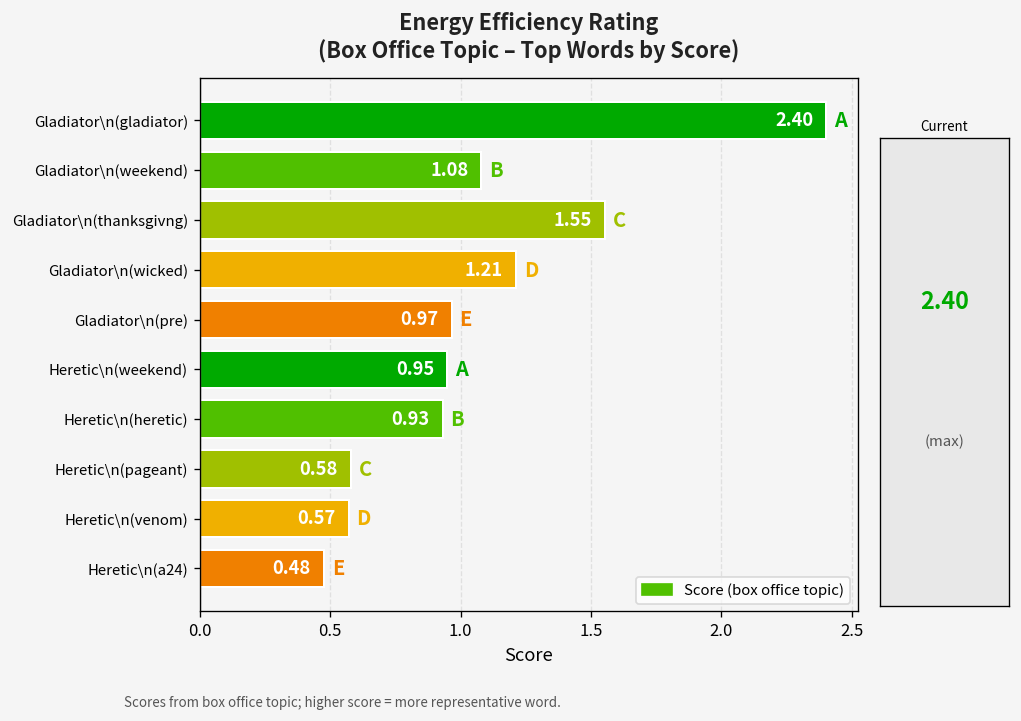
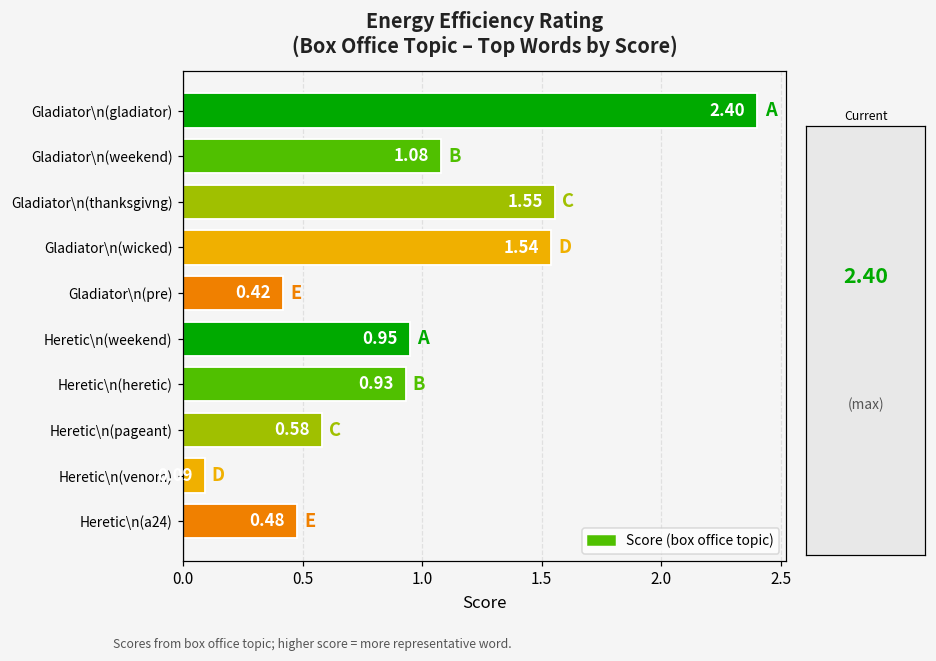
  {
    "Gladiator\\n(gladiator)": 2.40,
    "Gladiator\\n(weekend)": 1.08,
    "Gladiator\\n(thanksgivng)": 1.55,
-   "Gladiator\\n(wicked)": 1.21,
-   "Gladiator\\n(pre)": 0.97,
+   "Gladiator\\n(wicked)": 1.54,
+   "Gladiator\\n(pre)": 0.42,
    "Heretic\\n(weekend)": 0.95,
    "Heretic\\n(heretic)": 0.93,
    "Heretic\\n(pageant)": 0.58,
-   "Heretic\\n(venom)": 0.57,
+   "Heretic\\n(venom)": 0.09,
    "Heretic\\n(a24)": 0.48
  }
